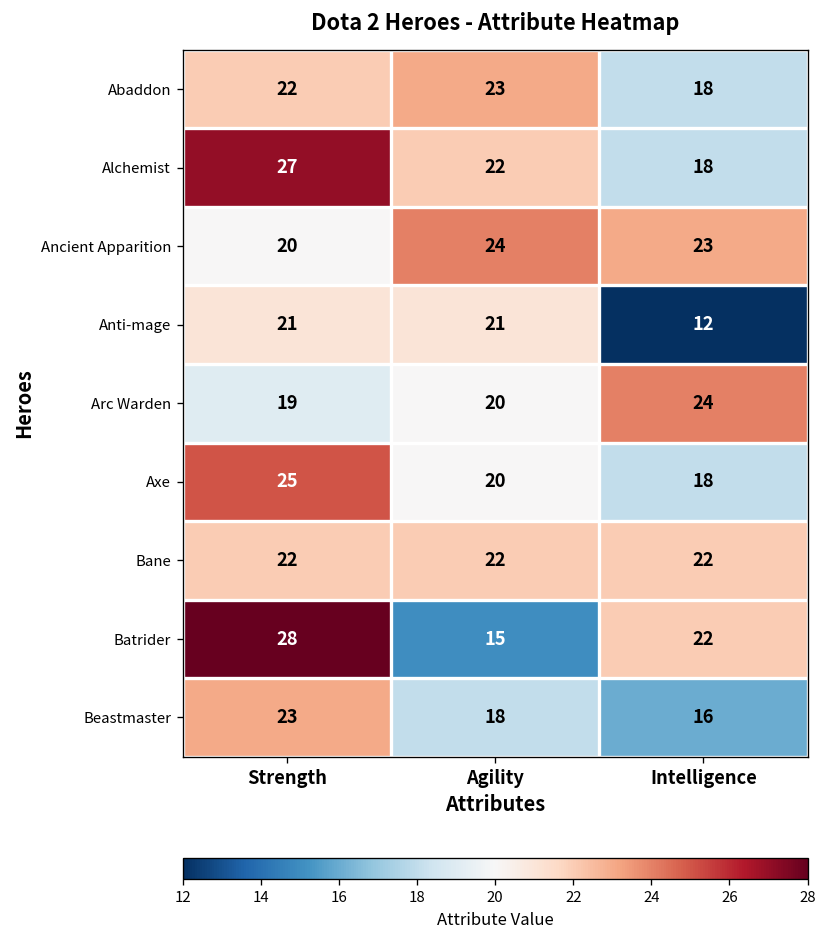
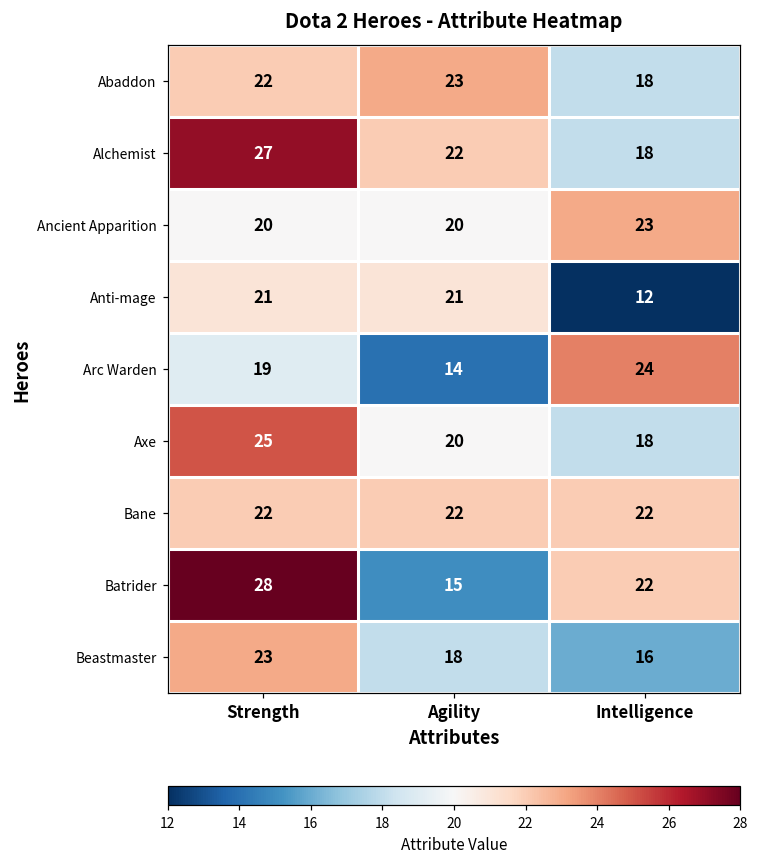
  {
    "Abaddon": {
      "Strength": 22,
      "Agility": 23,
      "Intelligence": 18
    },
    "Alchemist": {
      "Strength": 27,
      "Agility": 22,
      "Intelligence": 18
    },
    "Ancient Apparition": {
      "Strength": 20,
-     "Agility": 24,
+     "Agility": 20,
      "Intelligence": 23
    },
    "Anti-mage": {
      "Strength": 21,
      "Agility": 21,
      "Intelligence": 12
    },
    "Arc Warden": {
      "Strength": 19,
-     "Agility": 20,
+     "Agility": 14,
      "Intelligence": 24
    },
    "Axe": {
      "Strength": 25,
      "Agility": 20,
      "Intelligence": 18
    },
    "Bane": {
      "Strength": 22,
      "Agility": 22,
      "Intelligence": 22
    },
    "Batrider": {
      "Strength": 28,
      "Agility": 15,
      "Intelligence": 22
    },
    "Beastmaster": {
      "Strength": 23,
      "Agility": 18,
      "Intelligence": 16
    }
  }
